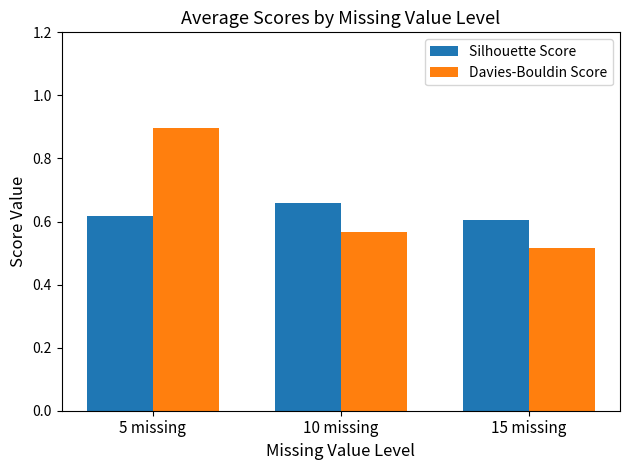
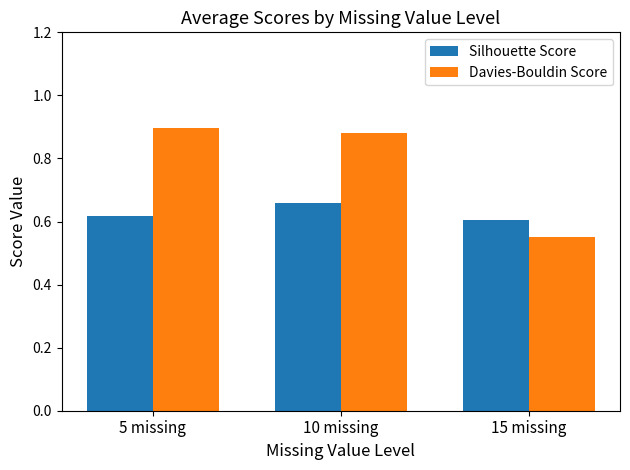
  {
    "Silhouette Score": {
      "5 missing": 0.62,
      "10 missing": 0.66,
      "15 missing": 0.60
    },
    "Davies-Bouldin Score": {
      "5 missing": 0.90,
-     "10 missing": 0.57,
-     "15 missing": 0.52
+     "10 missing": 0.88,
+     "15 missing": 0.55
    }
  }
